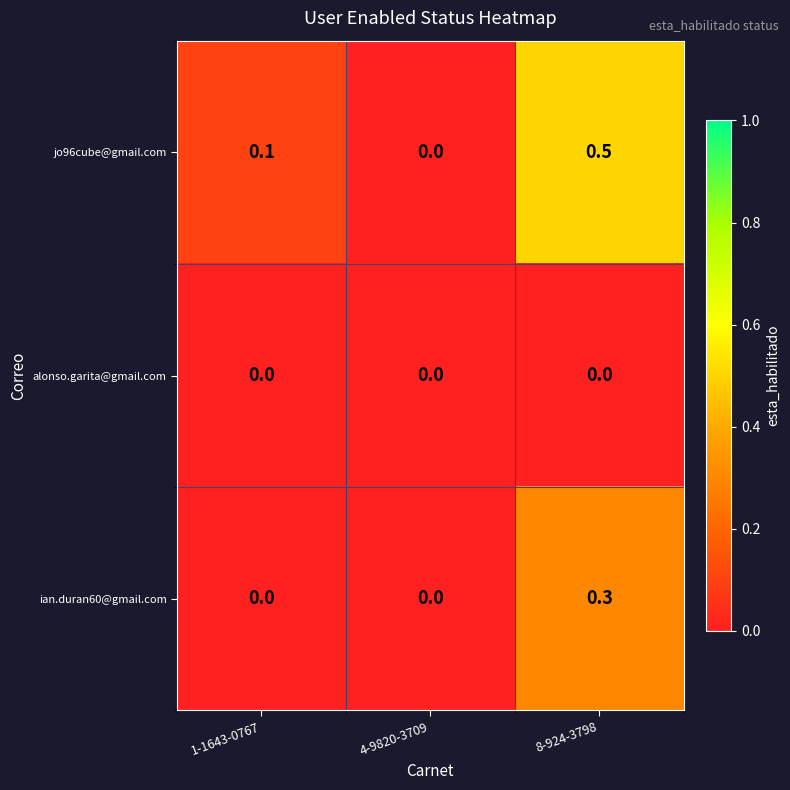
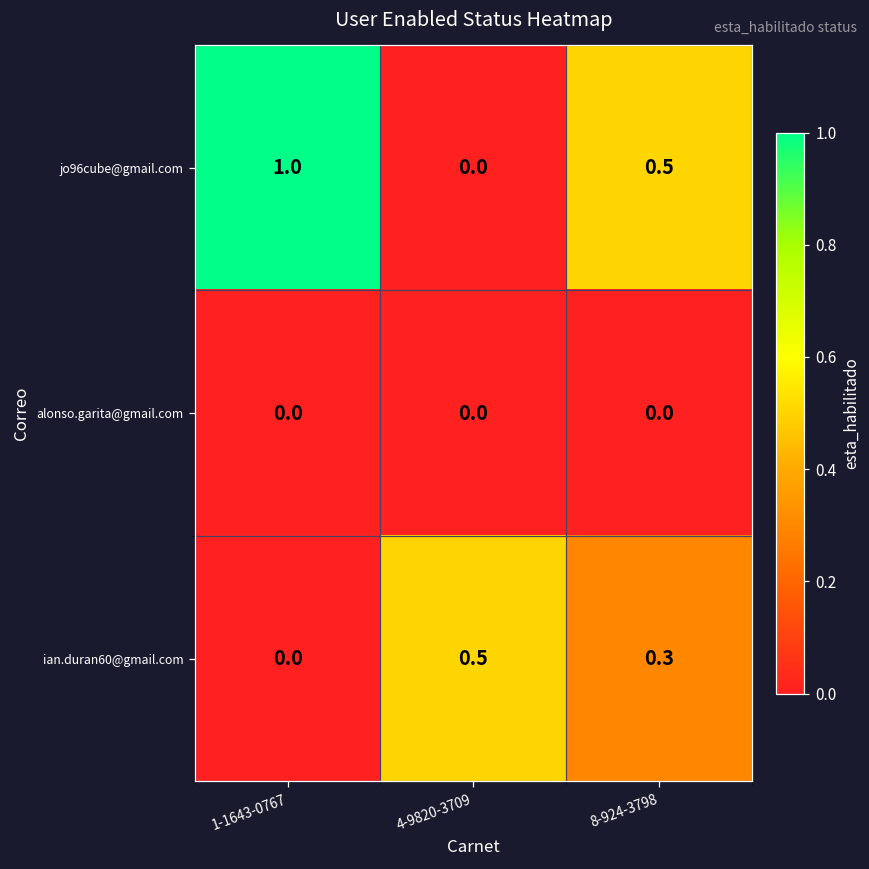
  {
    "jo96cube@gmail.com": {
-     "1-1643-0767": 0.1,
+     "1-1643-0767": 1.0,
      "4-9820-3709": 0.0,
      "8-924-3798": 0.5
    },
    "alonso.garita@gmail.com": {
      "1-1643-0767": 0.0,
      "4-9820-3709": 0.0,
      "8-924-3798": 0.0
    },
    "ian.duran60@gmail.com": {
      "1-1643-0767": 0.0,
-     "4-9820-3709": 0.0,
+     "4-9820-3709": 0.5,
      "8-924-3798": 0.3
    }
  }
